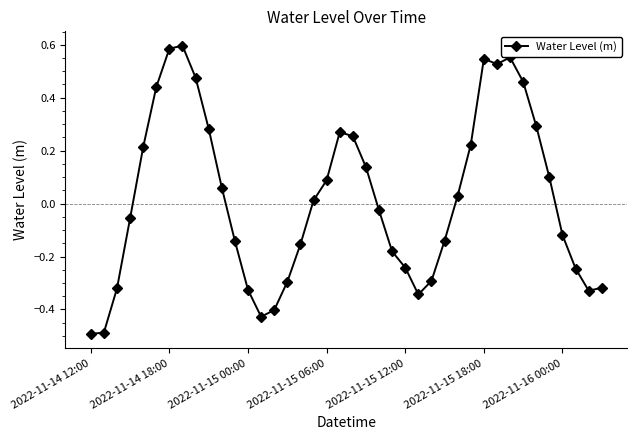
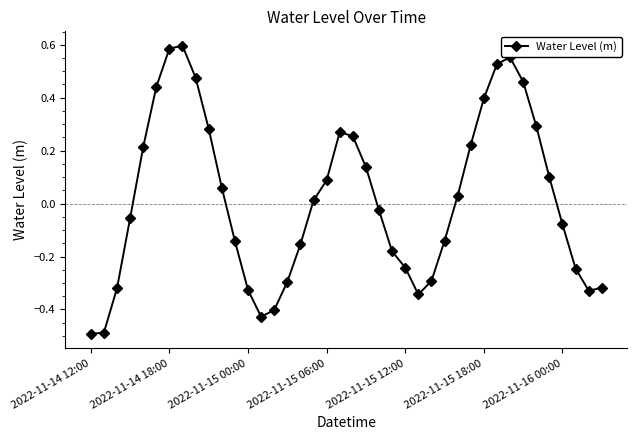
  {
    "2022-11-14 12:00": -0.49,
    "2022-11-14 18:00": 0.59,
    "2022-11-15 00:00": -0.33,
    "2022-11-15 06:00": 0.09,
    "2022-11-15 12:00": -0.24,
-   "2022-11-15 18:00": 0.55,
-   "2022-11-16 00:00": -0.12
+   "2022-11-15 18:00": 0.40,
+   "2022-11-16 00:00": -0.08
  }
